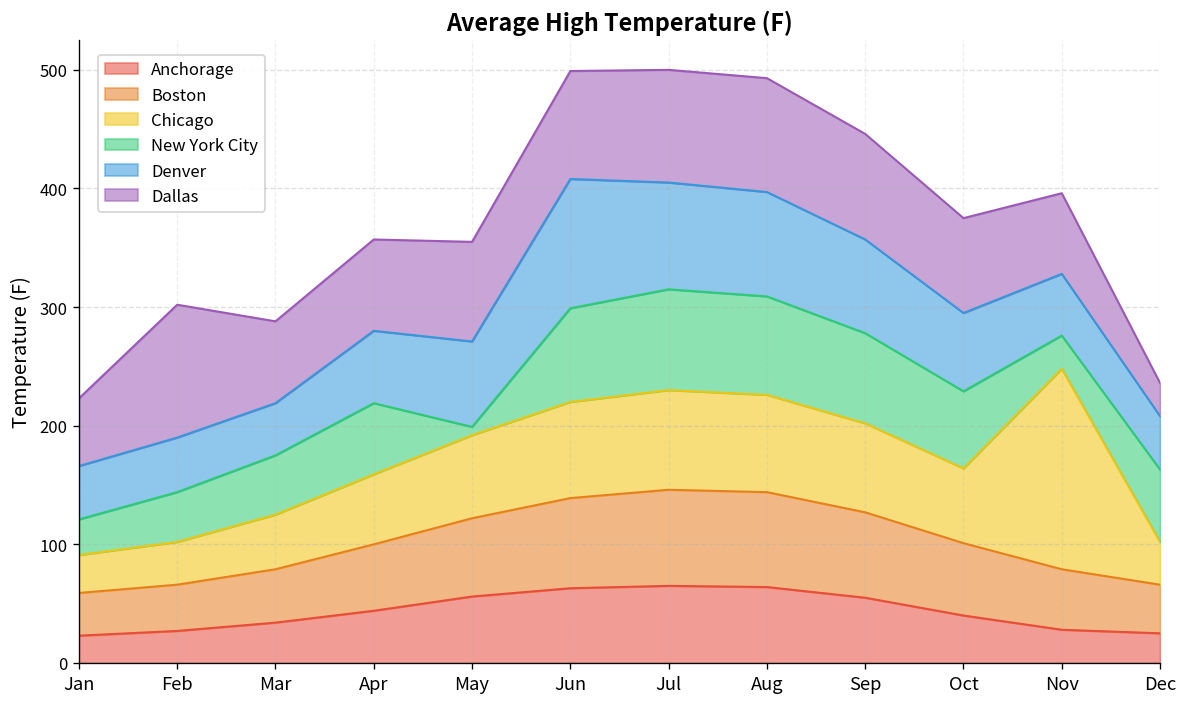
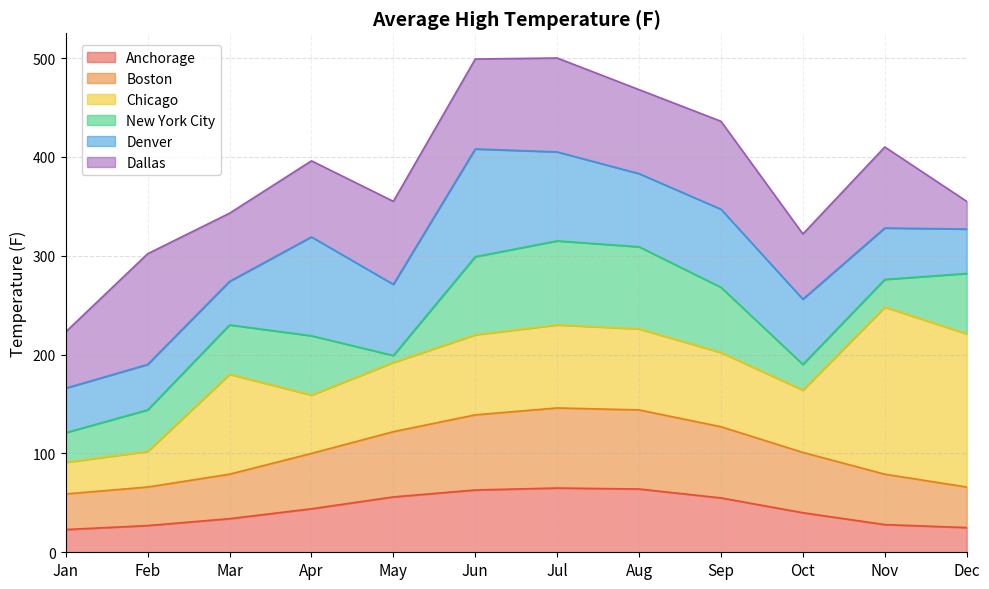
  {
    "Chicago": {
      "Jan": 30,
      "Feb": 40,
-     "Mar": 50,
+     "Mar": 100,
      "Apr": 60,
      "May": 70,
      "Jun": 80,
      "Jul": 80,
      "Aug": 80,
      "Sep": 80,
      "Oct": 60,
      "Nov": 170,
-     "Dec": 40
+     "Dec": 160
    },
    "New York City": {
      "Jan": 30,
      "Feb": 40,
      "Mar": 50,
      "Apr": 60,
      "May": 10,
      "Jun": 80,
      "Jul": 90,
      "Aug": 80,
-     "Sep": 80,
-     "Oct": 70,
+     "Sep": 70,
+     "Oct": 30,
      "Nov": 30,
      "Dec": 60
    },
    "Denver": {
      "Jan": 50,
      "Feb": 50,
      "Mar": 40,
-     "Apr": 60,
+     "Apr": 100,
      "May": 70,
      "Jun": 110,
      "Jul": 90,
-     "Aug": 90,
+     "Aug": 70,
      "Sep": 80,
      "Oct": 70,
      "Nov": 50,
      "Dec": 50
    },
    "Dallas": {
      "Jan": 60,
      "Feb": 110,
      "Mar": 70,
      "Apr": 80,
      "May": 80,
      "Jun": 90,
      "Jul": 100,
-     "Aug": 100,
+     "Aug": 90,
      "Sep": 90,
-     "Oct": 80,
-     "Nov": 70,
+     "Oct": 70,
+     "Nov": 80,
      "Dec": 30
    }
  }
